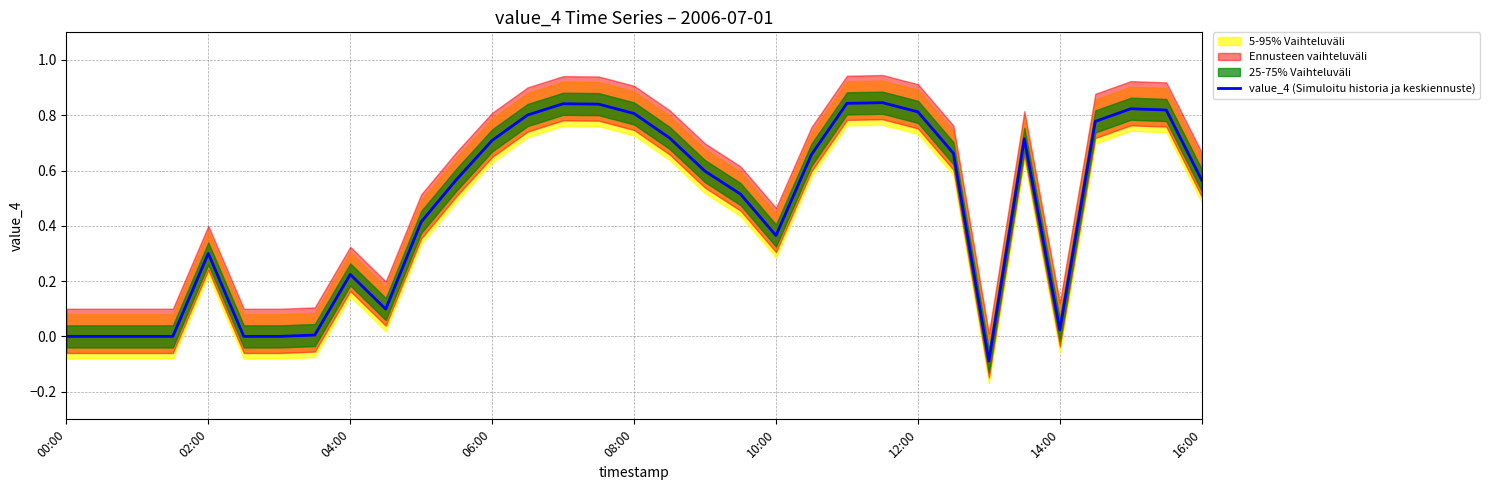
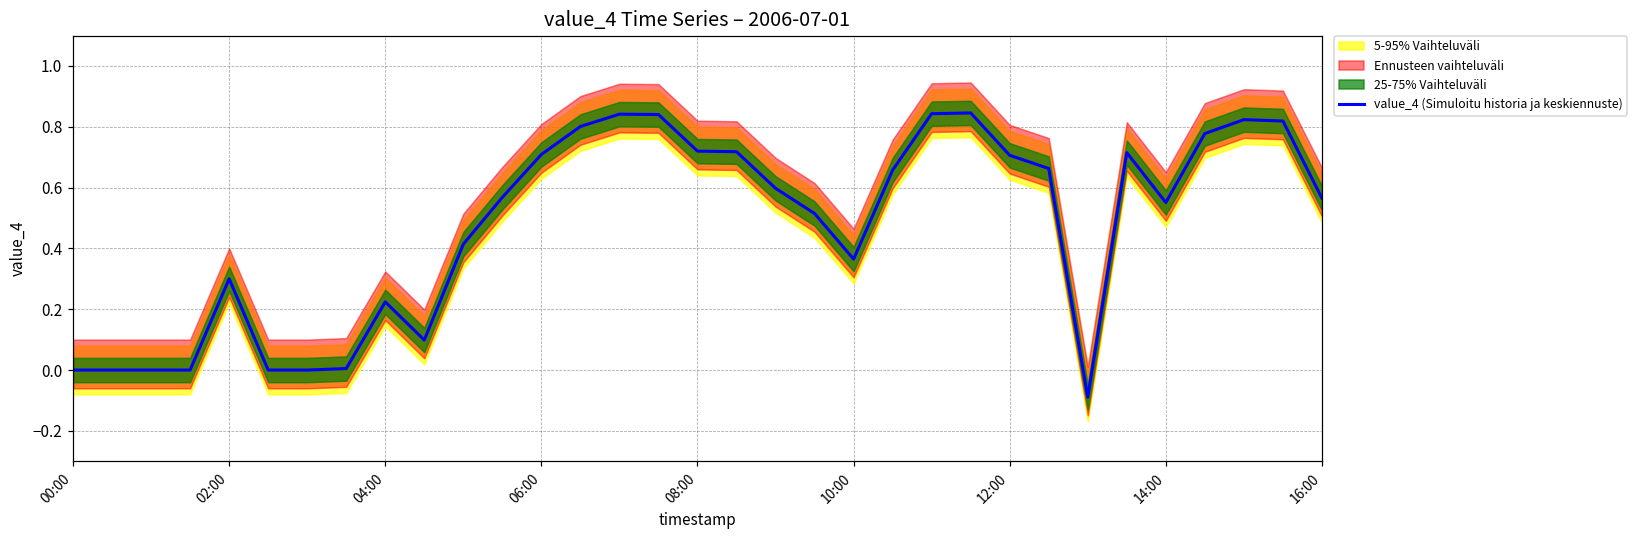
  {
    "value_4 (Simuloitu historia ja keskiennuste)": {
      "00:00": 0.00,
      "02:00": 0.30,
      "04:00": 0.22,
      "06:00": 0.71,
-     "08:00": 0.81,
+     "08:00": 0.72,
      "10:00": 0.36,
-     "12:00": 0.81,
-     "14:00": 0.02,
+     "12:00": 0.71,
+     "14:00": 0.55,
      "16:00": 0.57
    }
  }
